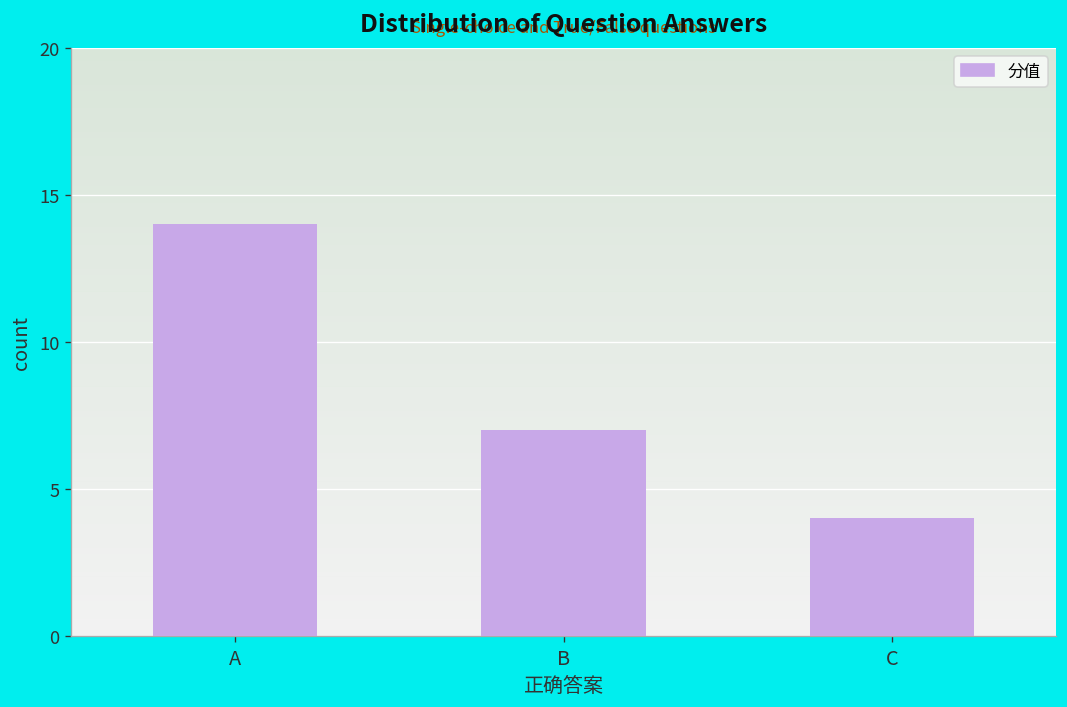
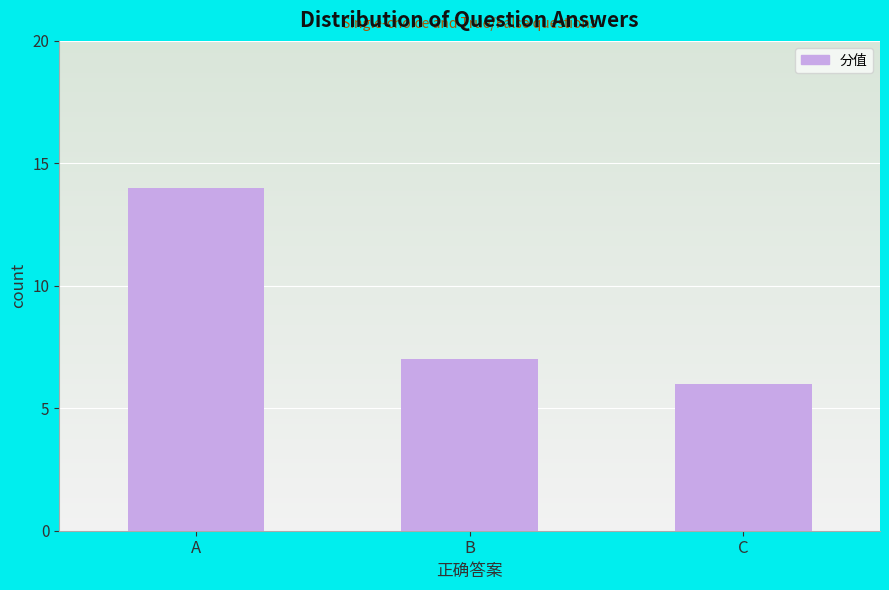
  {
    "A": 14,
    "B": 7,
-   "C": 4
+   "C": 6
  }
